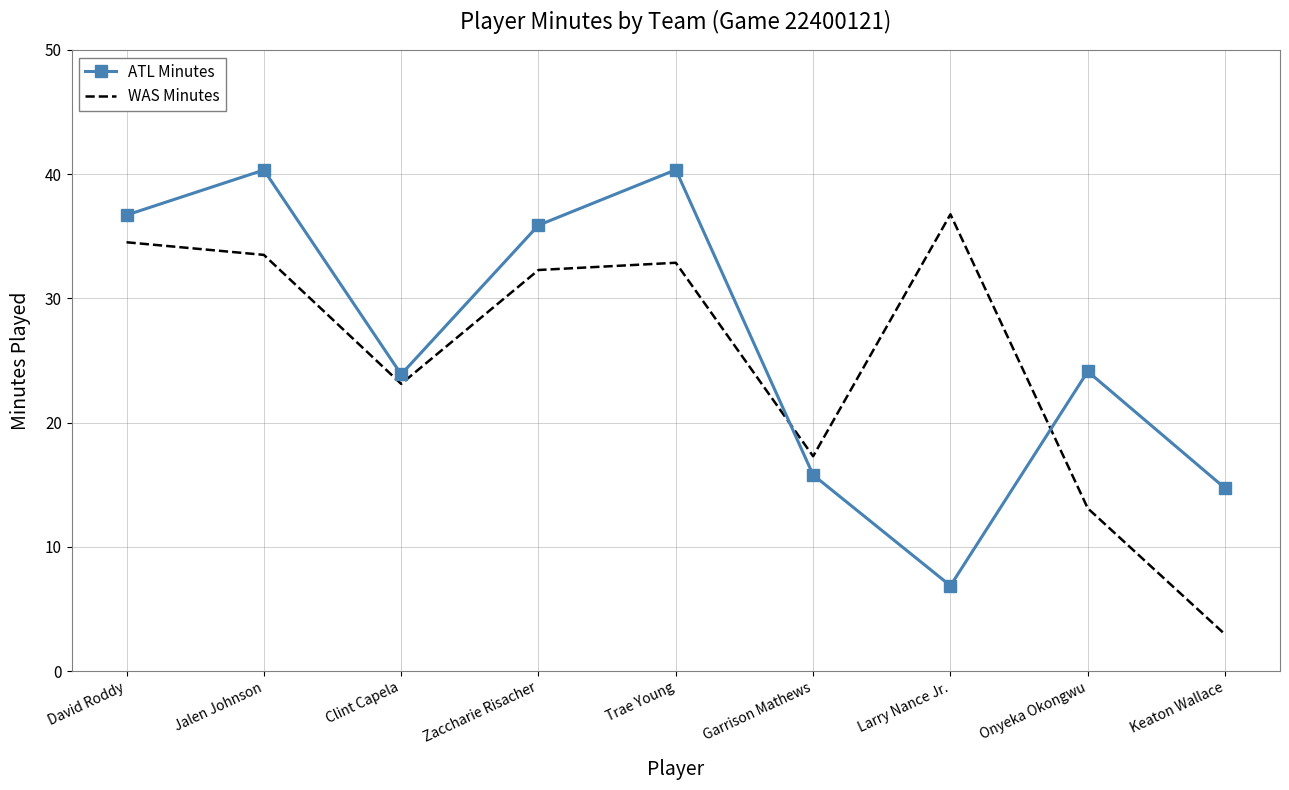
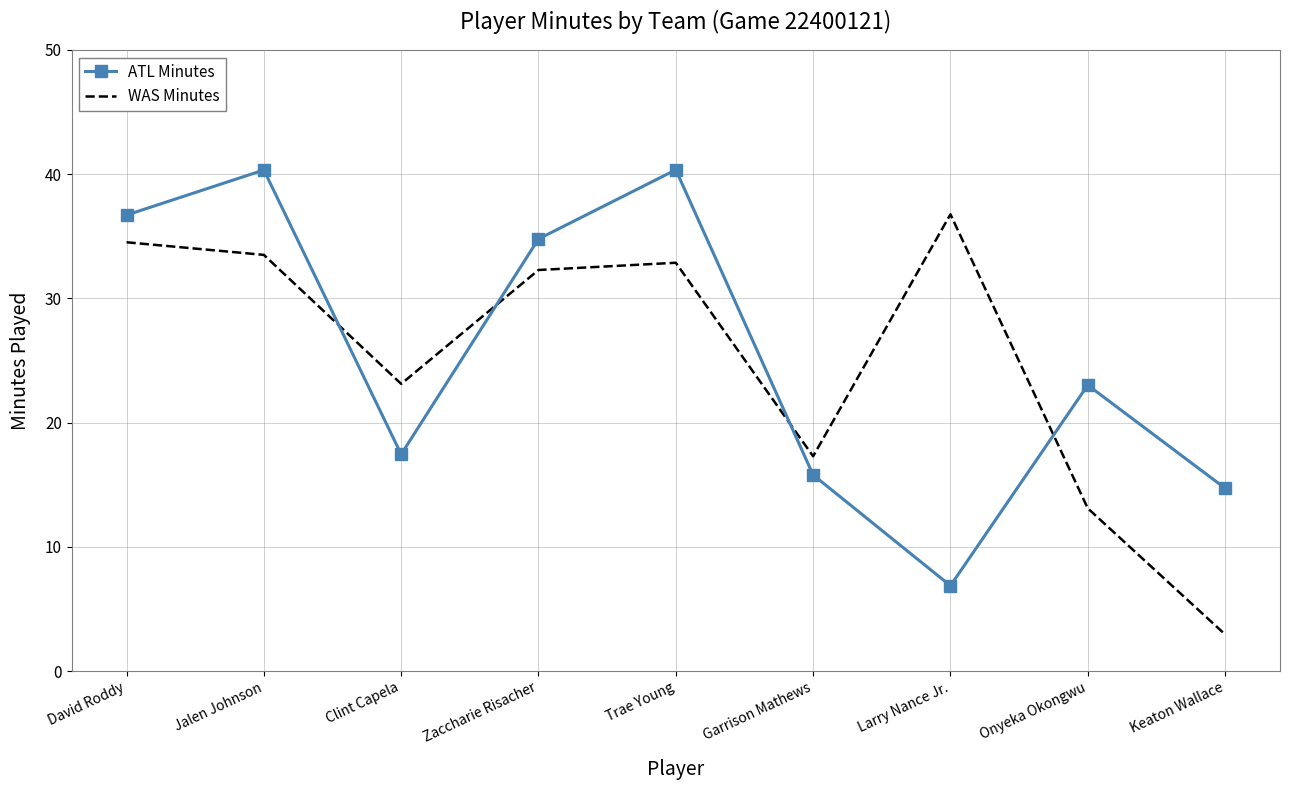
  {
    "ATL Minutes": {
      "David Roddy": 36.7,
      "Jalen Johnson": 40.3,
-     "Clint Capela": 23.9,
-     "Zaccharie Risacher": 35.9,
+     "Clint Capela": 17.4,
+     "Zaccharie Risacher": 34.8,
      "Trae Young": 40.4,
      "Garrison Mathews": 15.8,
      "Larry Nance Jr.": 6.9,
-     "Onyeka Okongwu": 24.1,
+     "Onyeka Okongwu": 23.0,
      "Keaton Wallace": 14.7
    },
    "WAS Minutes": {
      "David Roddy": 34.5,
      "Jalen Johnson": 33.5,
      "Clint Capela": 23.1,
      "Zaccharie Risacher": 32.3,
      "Trae Young": 32.9,
      "Garrison Mathews": 17.3,
      "Larry Nance Jr.": 36.8,
      "Onyeka Okongwu": 13.1,
      "Keaton Wallace": 3.0
    }
  }
